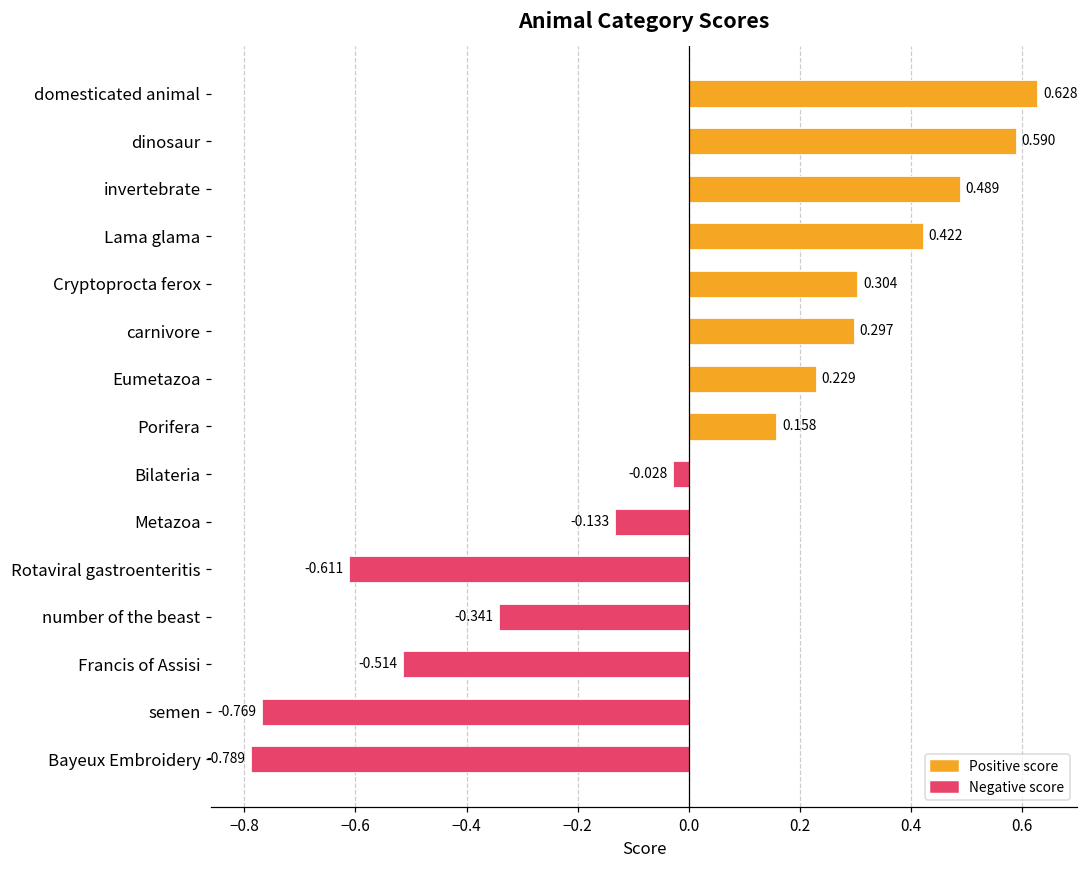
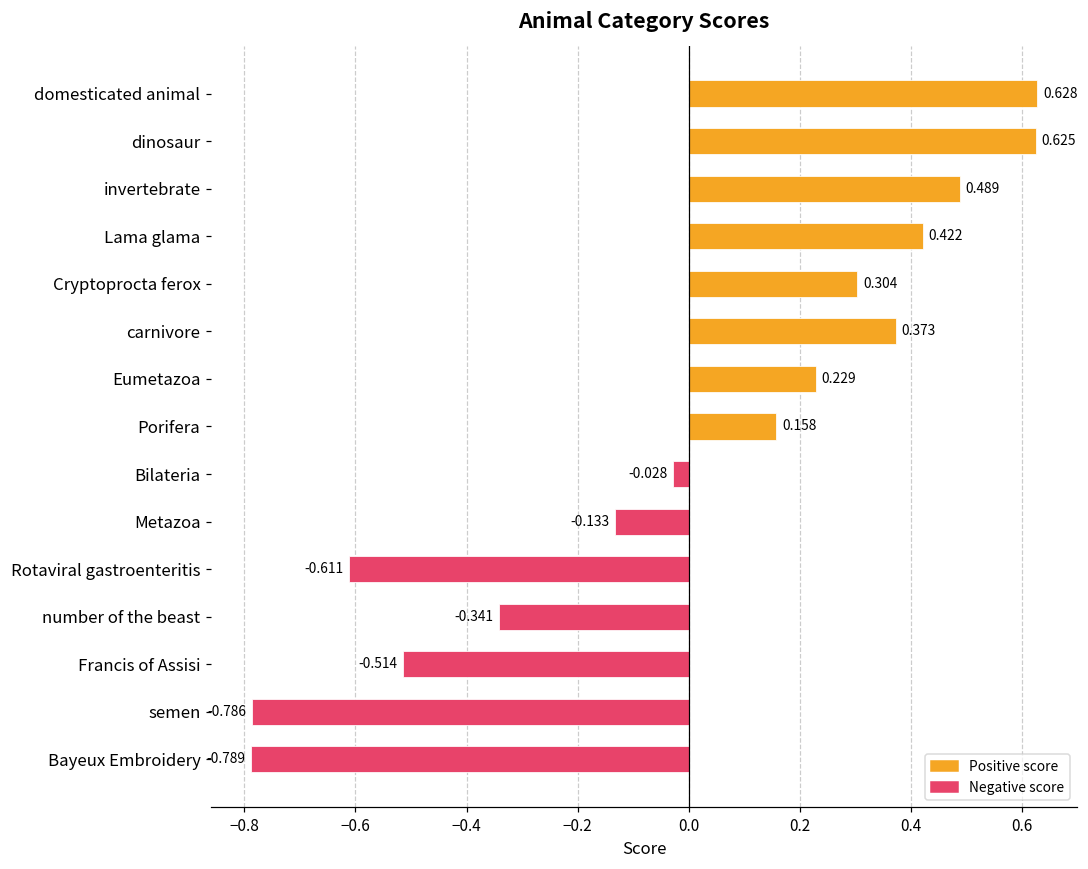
  {
    "domesticated animal": 0.628,
-   "dinosaur": 0.590,
+   "dinosaur": 0.625,
    "invertebrate": 0.489,
    "Lama glama": 0.422,
    "Cryptoprocta ferox": 0.304,
-   "carnivore": 0.297,
+   "carnivore": 0.373,
    "Eumetazoa": 0.229,
    "Porifera": 0.158,
    "Bilateria": -0.028,
    "Metazoa": -0.133,
    "Rotaviral gastroenteritis": -0.611,
    "number of the beast": -0.341,
    "Francis of Assisi": -0.514,
-   "semen": -0.769,
+   "semen": -0.786,
    "Bayeux Embroidery": -0.789
  }
